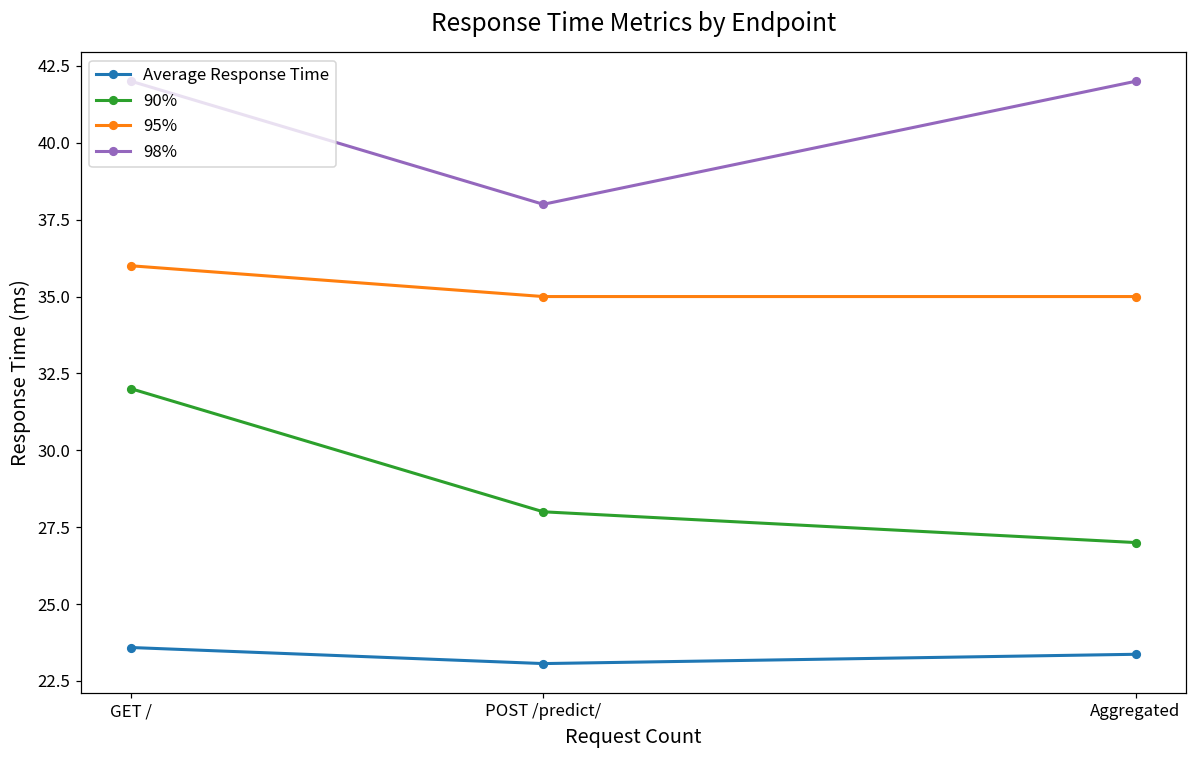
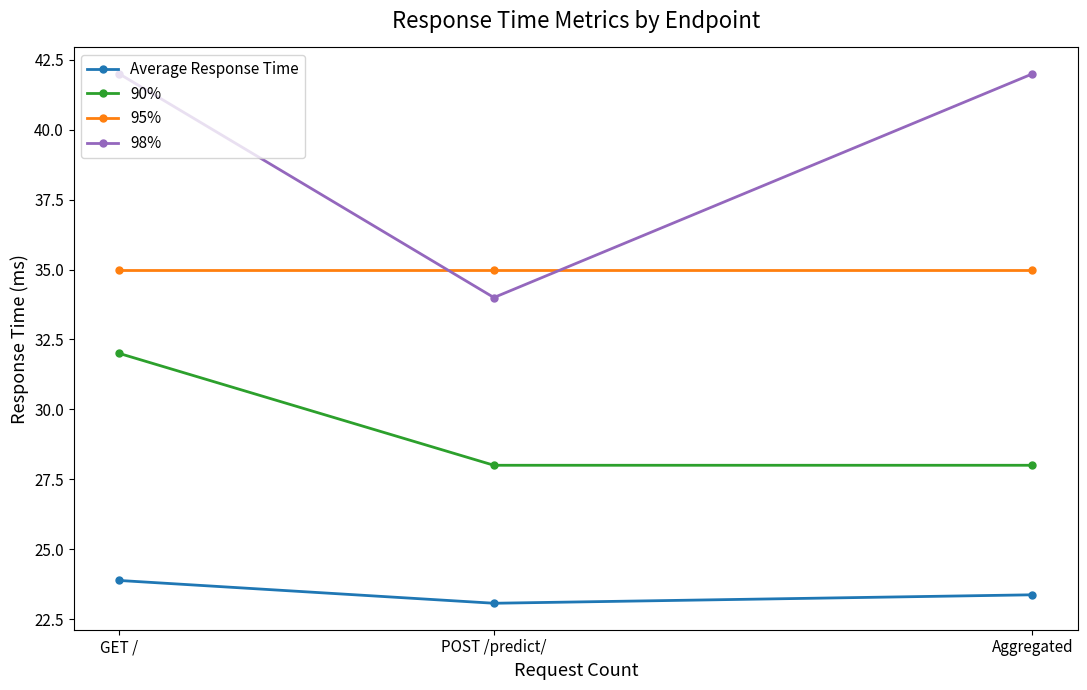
  {
    "Average Response Time": {
-     "GET /": 23.6,
+     "GET /": 23.9,
      "POST /predict/": 23.1,
      "Aggregated": 23.4
    },
    "90%": {
      "GET /": 32,
      "POST /predict/": 28,
-     "Aggregated": 27
+     "Aggregated": 28
    },
    "95%": {
-     "GET /": 36,
+     "GET /": 35,
      "POST /predict/": 35,
      "Aggregated": 35
    },
    "98%": {
-     "POST /predict/": 38,
+     "POST /predict/": 34,
      "Aggregated": 42
    }
  }
